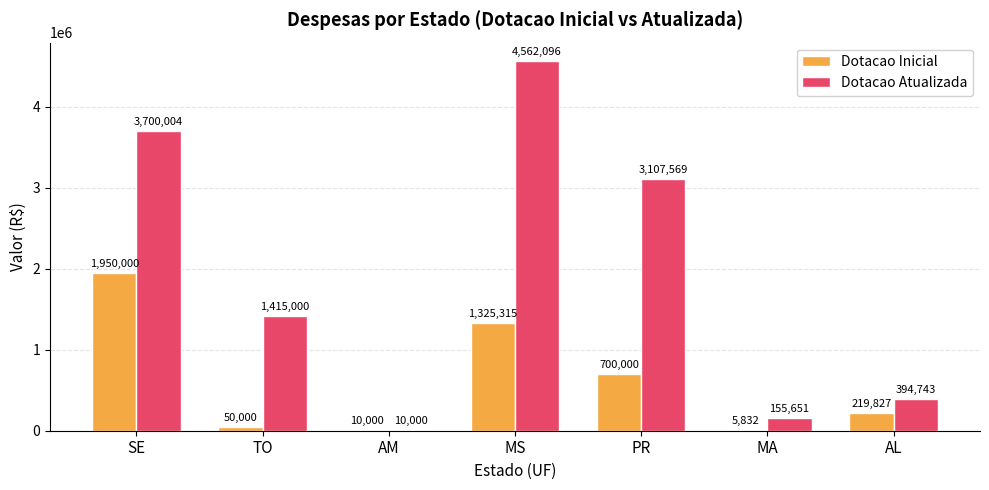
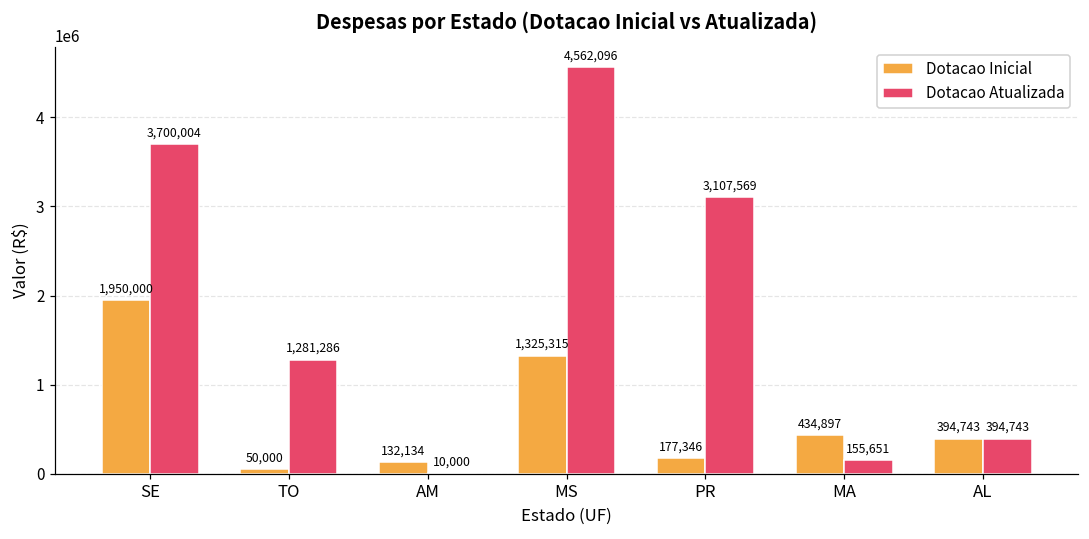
  {
    "Dotacao Inicial": {
      "SE": "1,950,000",
      "TO": "50,000",
-     "AM": "10,000",
+     "AM": "132,134",
      "MS": "1,325,315",
-     "PR": "700,000",
-     "MA": "5,832",
-     "AL": "219,827"
+     "PR": "177,346",
+     "MA": "434,897",
+     "AL": "394,743"
    },
    "Dotacao Atualizada": {
      "SE": "3,700,004",
-     "TO": "1,415,000",
+     "TO": "1,281,286",
      "AM": "10,000",
      "MS": "4,562,096",
      "PR": "3,107,569",
      "MA": "155,651",
      "AL": "394,743"
    }
  }
